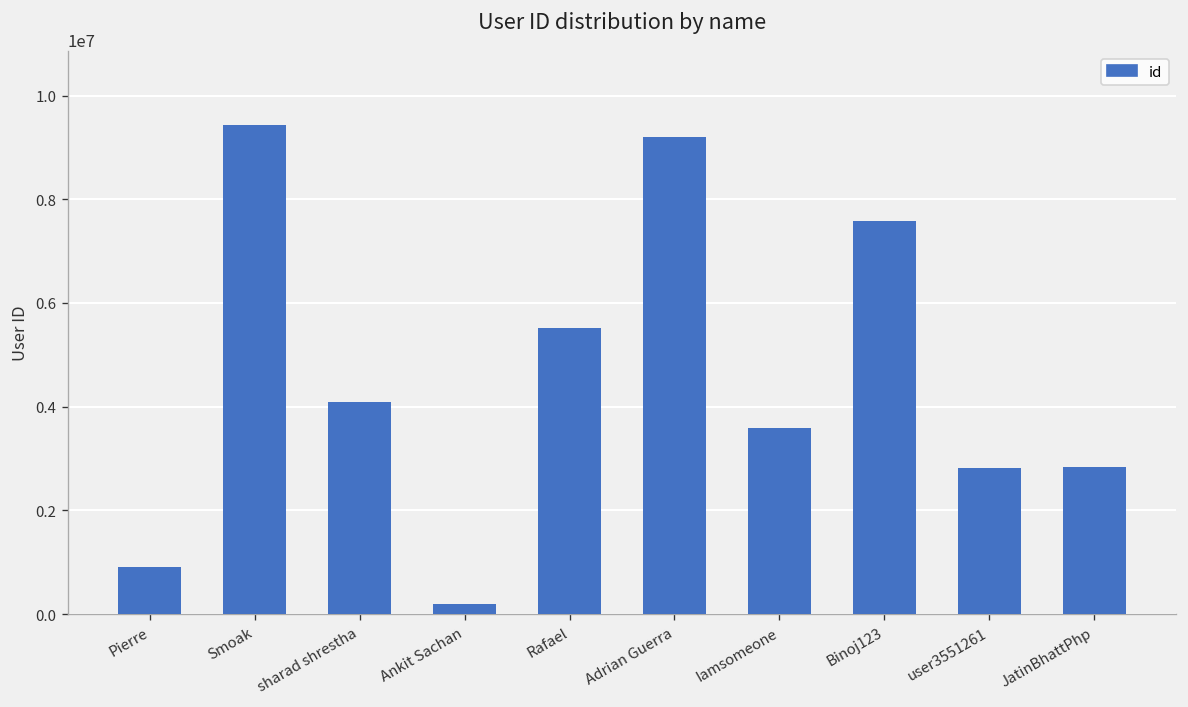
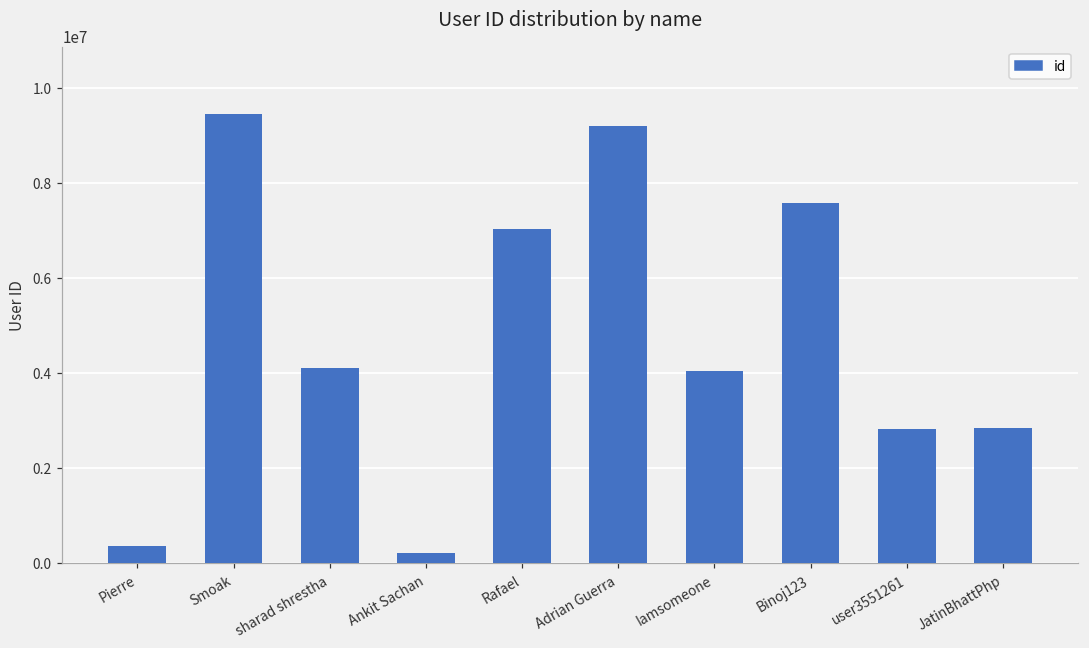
  {
-   "Pierre": 900000,
+   "Pierre": 300000,
    "Smoak": 9400000,
    "sharad shrestha": 4100000,
    "Ankit Sachan": 200000,
-   "Rafael": 5500000,
+   "Rafael": 7000000,
    "Adrian Guerra": 9200000,
-   "Iamsomeone": 3600000,
+   "Iamsomeone": 4000000,
    "Binoj123": 7600000,
    "user3551261": 2800000,
    "JatinBhattPhp": 2800000
  }
